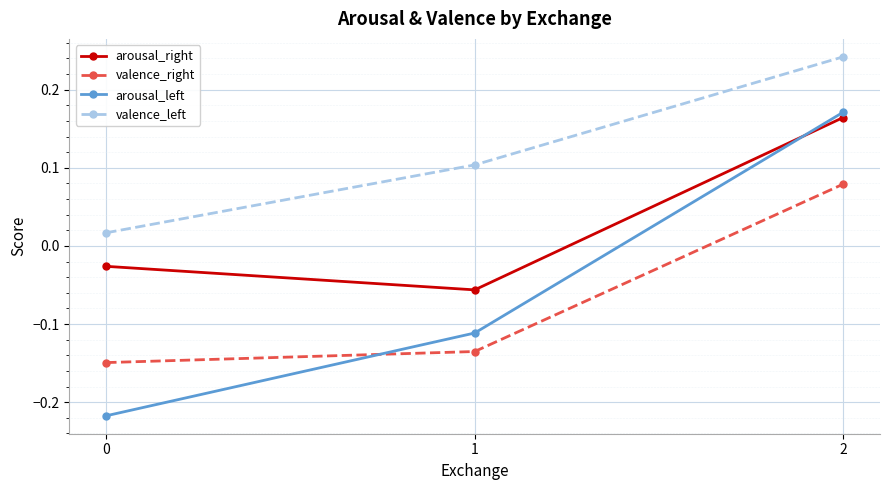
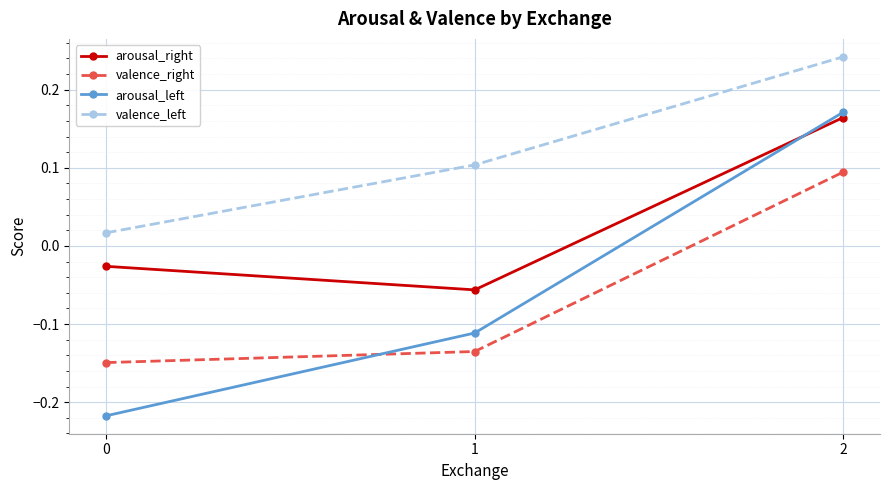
  {
    "arousal_right": {
      "0": -0.03,
      "1": -0.06,
      "2": 0.16
    },
    "valence_right": {
      "0": -0.15,
      "1": -0.14,
-     "2": 0.08
+     "2": 0.09
    },
    "arousal_left": {
      "0": -0.22,
      "1": -0.11,
      "2": 0.17
    },
    "valence_left": {
      "0": 0.02,
      "1": 0.10,
      "2": 0.24
    }
  }
